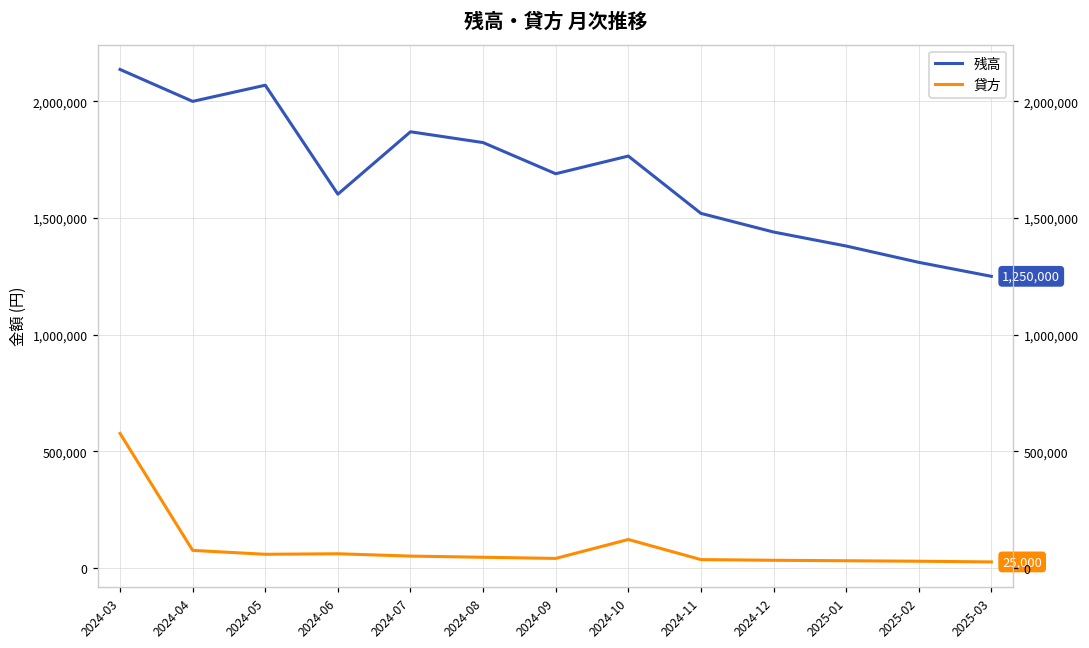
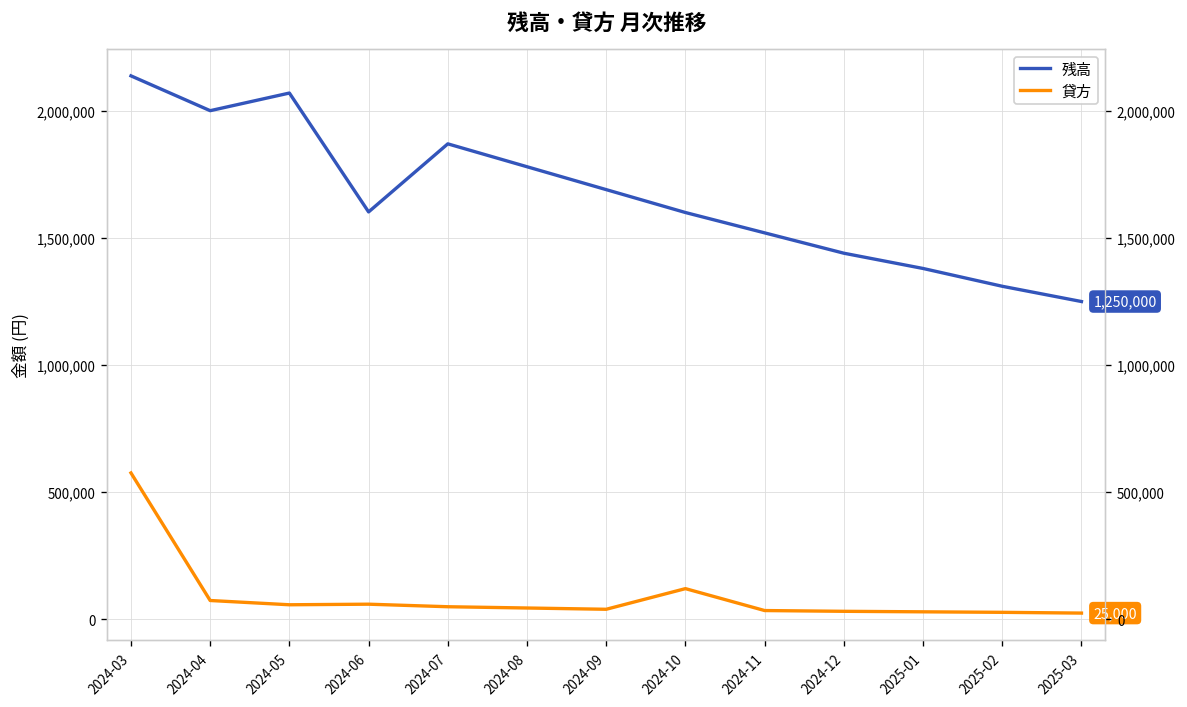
  {
    "残高": {
      "2024-03": "2,140,000",
      "2024-04": "2,000,000",
      "2024-05": "2,070,000",
      "2024-06": "1,600,000",
      "2024-07": "1,870,000",
-     "2024-08": "1,820,000",
+     "2024-08": "1,780,000",
      "2024-09": "1,690,000",
-     "2024-10": "1,770,000",
+     "2024-10": "1,600,000",
      "2024-11": "1,520,000",
      "2024-12": "1,440,000",
      "2025-01": "1,380,000",
      "2025-02": "1,310,000"
    },
    "貸方": {
      "2024-03": "580,000",
      "2024-04": "70,000",
      "2024-05": "60,000",
      "2024-06": "60,000",
      "2024-07": "50,000",
      "2024-08": "50,000",
      "2024-09": "40,000",
      "2024-10": "120,000",
      "2024-11": "40,000",
      "2024-12": "30,000",
      "2025-01": "30,000",
      "2025-02": "30,000"
    }
  }
